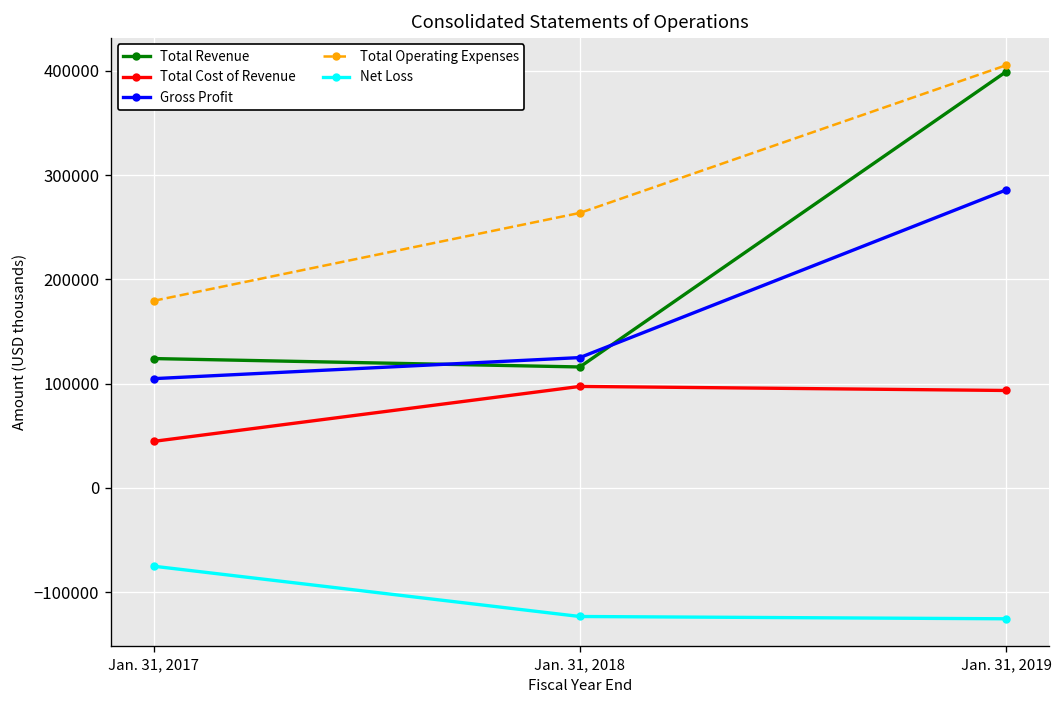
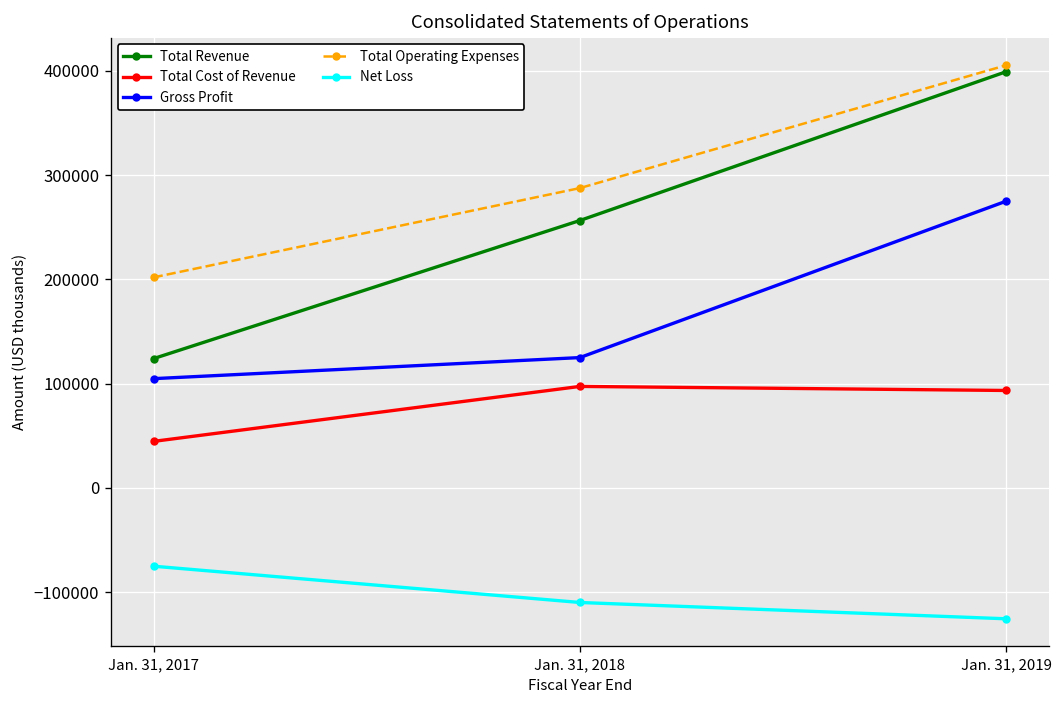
  {
    "Total Revenue": {
      "Jan. 31, 2017": 120000,
-     "Jan. 31, 2018": 120000,
+     "Jan. 31, 2018": 260000,
      "Jan. 31, 2019": 400000
    },
    "Total Cost of Revenue": {
      "Jan. 31, 2017": 40000,
      "Jan. 31, 2018": 100000,
      "Jan. 31, 2019": 90000
    },
    "Gross Profit": {
      "Jan. 31, 2017": 100000,
      "Jan. 31, 2018": 130000,
-     "Jan. 31, 2019": 290000
+     "Jan. 31, 2019": 280000
    },
    "Total Operating Expenses": {
-     "Jan. 31, 2017": 180000,
-     "Jan. 31, 2018": 260000,
+     "Jan. 31, 2017": 200000,
+     "Jan. 31, 2018": 290000,
      "Jan. 31, 2019": 410000
    },
    "Net Loss": {
      "Jan. 31, 2017": -80000,
-     "Jan. 31, 2018": -120000,
+     "Jan. 31, 2018": -110000,
      "Jan. 31, 2019": -130000
    }
  }
